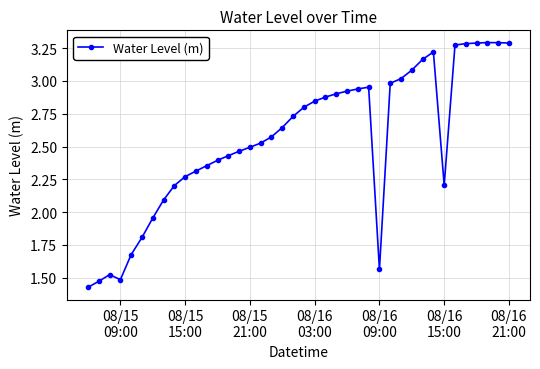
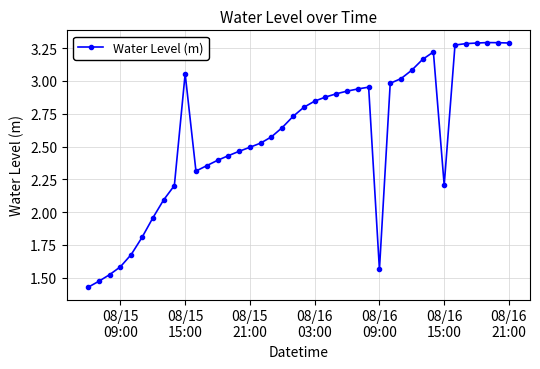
  {
-   "08/15 09:00": 1.49,
-   "08/15 15:00": 2.27,
+   "08/15 09:00": 1.58,
+   "08/15 15:00": 3.05,
    "08/15 21:00": 2.49,
    "08/16 03:00": 2.85,
    "08/16 09:00": 1.56,
    "08/16 15:00": 2.21,
    "08/16 21:00": 3.29
  }
